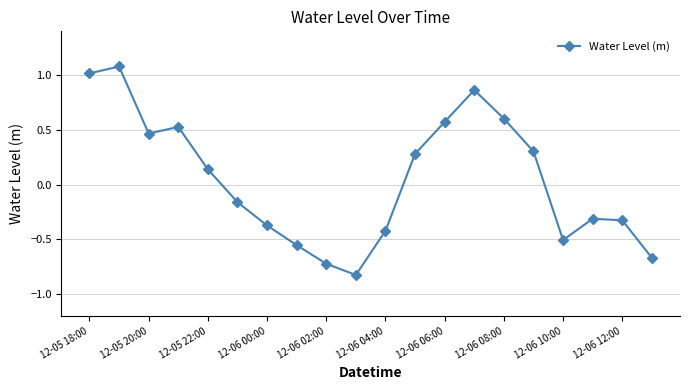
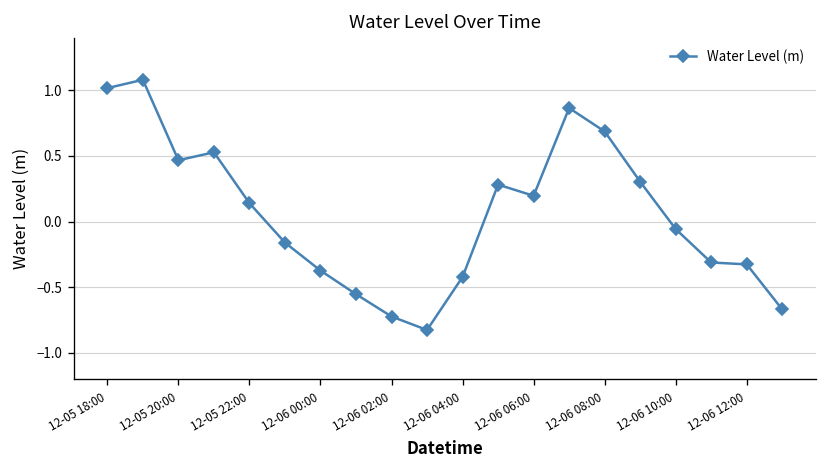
  {
    "12-05 18:00": 1.02,
    "12-05 20:00": 0.47,
    "12-05 22:00": 0.14,
    "12-06 00:00": -0.37,
    "12-06 02:00": -0.72,
    "12-06 04:00": -0.42,
-   "12-06 06:00": 0.57,
-   "12-06 08:00": 0.60,
-   "12-06 10:00": -0.51,
+   "12-06 06:00": 0.20,
+   "12-06 08:00": 0.69,
+   "12-06 10:00": -0.06,
    "12-06 12:00": -0.33
  }
